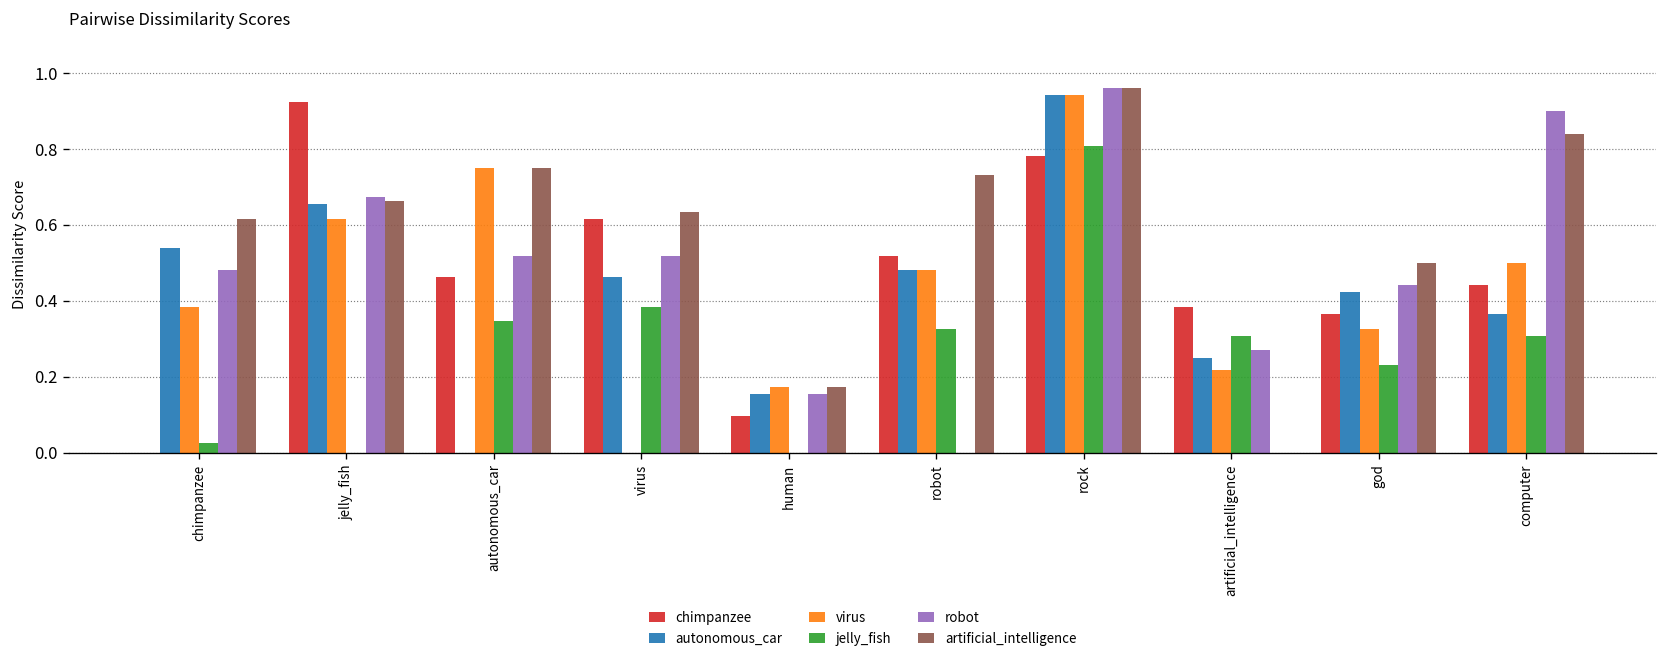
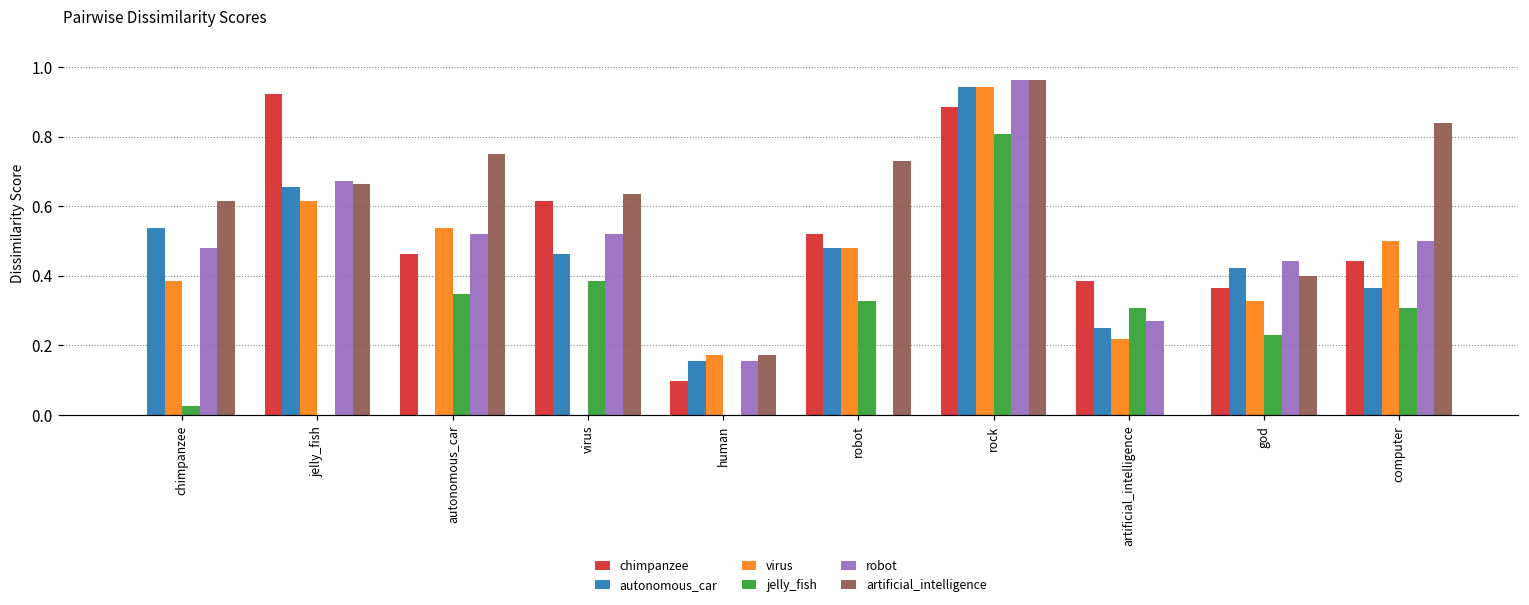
  {
    "chimpanzee": {
      "chimpanzee": 0.00,
      "jelly_fish": 0.92,
      "autonomous_car": 0.46,
      "virus": 0.62,
      "human": 0.10,
      "robot": 0.52,
-     "rock": 0.78,
+     "rock": 0.88,
      "artificial_intelligence": 0.38,
      "god": 0.37,
      "computer": 0.44
    },
    "autonomous_car": {
      "chimpanzee": 0.54,
      "jelly_fish": 0.65,
      "autonomous_car": 0.00,
      "virus": 0.46,
      "human": 0.15,
      "robot": 0.48,
      "rock": 0.94,
      "artificial_intelligence": 0.25,
      "god": 0.42,
      "computer": 0.37
    },
    "virus": {
      "chimpanzee": 0.38,
      "jelly_fish": 0.62,
-     "autonomous_car": 0.75,
+     "autonomous_car": 0.54,
      "virus": 0.00,
      "human": 0.17,
      "robot": 0.48,
      "rock": 0.94,
      "artificial_intelligence": 0.22,
      "god": 0.33,
      "computer": 0.50
    },
    "jelly_fish": {
      "chimpanzee": 0.03,
      "jelly_fish": 0.00,
      "autonomous_car": 0.35,
      "virus": 0.38,
      "human": 0.00,
      "robot": 0.33,
      "rock": 0.81,
      "artificial_intelligence": 0.31,
      "god": 0.23,
      "computer": 0.31
    },
    "robot": {
      "chimpanzee": 0.48,
      "jelly_fish": 0.67,
      "autonomous_car": 0.52,
      "virus": 0.52,
      "human": 0.15,
      "robot": 0.0,
      "rock": 0.96,
      "artificial_intelligence": 0.27,
      "god": 0.44,
-     "computer": 0.9
+     "computer": 0.5
    },
    "artificial_intelligence": {
      "chimpanzee": 0.62,
      "jelly_fish": 0.66,
      "autonomous_car": 0.75,
      "virus": 0.63,
      "human": 0.17,
      "robot": 0.73,
      "rock": 0.96,
      "artificial_intelligence": 0.0,
-     "god": 0.5,
+     "god": 0.4,
      "computer": 0.84
    }
  }
